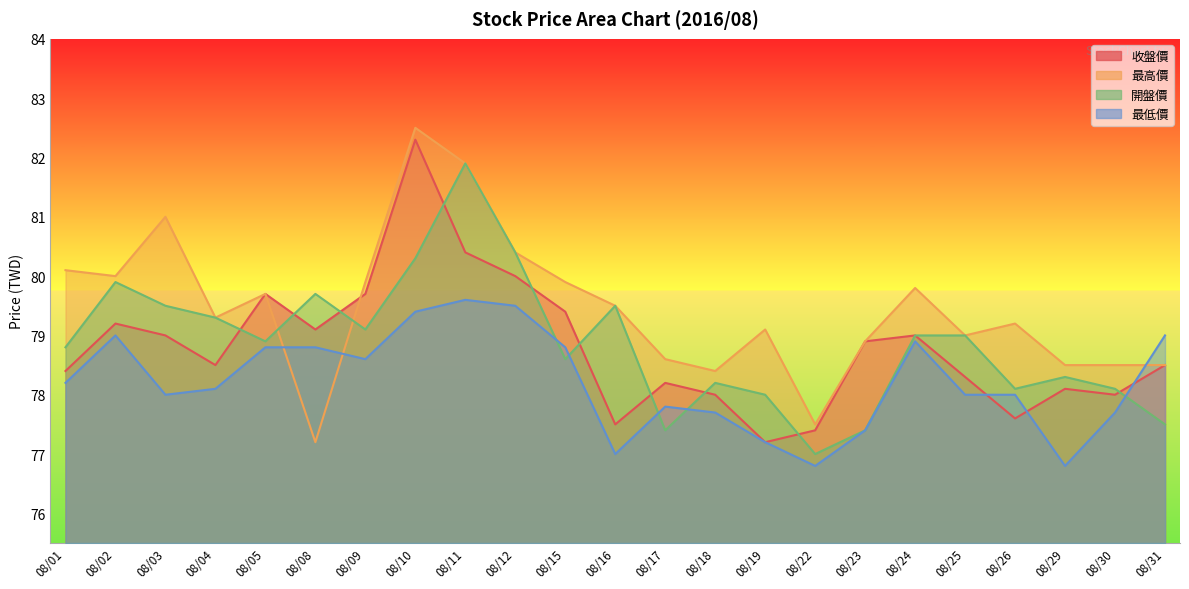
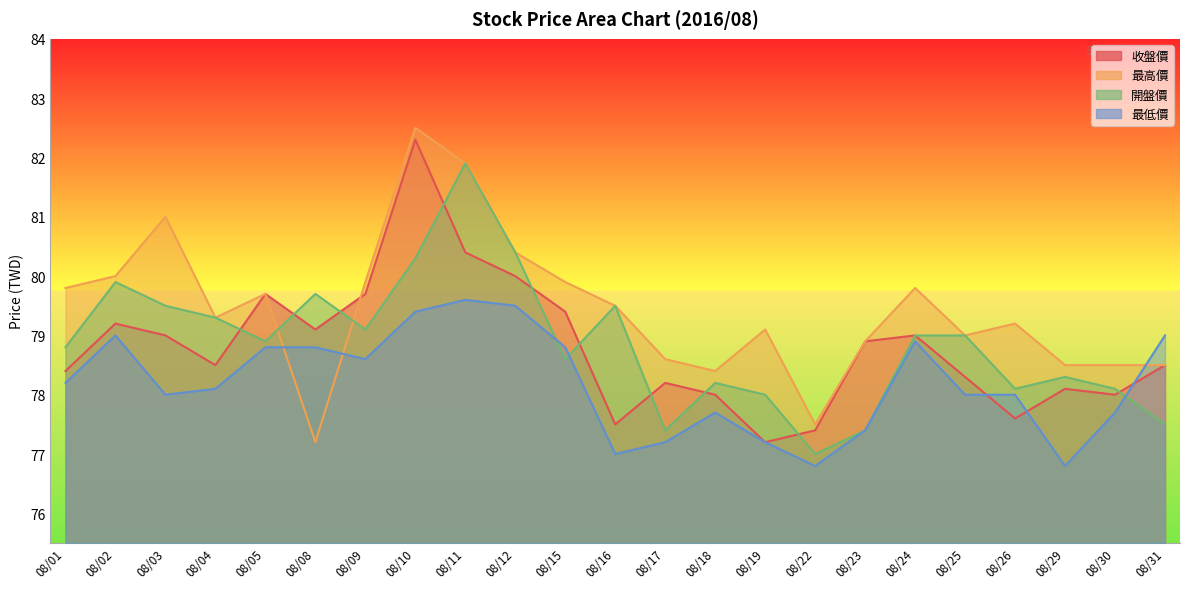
  {
    "收盤價": {
      "08/01": 78.4,
      "08/02": 79.2,
      "08/03": 79.0,
      "08/04": 78.5,
      "08/08": 79.1,
      "08/09": 79.7,
      "08/10": 82.3,
      "08/11": 80.4,
      "08/12": 80.0,
      "08/15": 79.4,
      "08/16": 77.5,
      "08/17": 78.2,
      "08/18": 78.0,
      "08/22": 77.4,
      "08/25": 78.3,
      "08/26": 77.6,
      "08/29": 78.1,
      "08/30": 78.0
    },
    "最高價": {
-     "08/01": 80.1,
+     "08/01": 79.8,
      "08/02": 80.0,
      "08/03": 81.0,
      "08/08": 77.2,
      "08/09": 79.9,
      "08/10": 82.5,
      "08/15": 79.9,
      "08/17": 78.6,
      "08/18": 78.4,
      "08/19": 79.1,
      "08/22": 77.5,
      "08/24": 79.8,
      "08/26": 79.2,
      "08/29": 78.5,
      "08/30": 78.5
    },
    "開盤價": {
      "08/01": 78.8,
      "08/02": 79.9,
      "08/03": 79.5,
      "08/05": 78.9,
      "08/08": 79.7,
      "08/09": 79.1,
      "08/10": 80.3,
      "08/15": 78.6,
      "08/17": 77.4,
      "08/18": 78.2,
      "08/19": 78.0,
      "08/22": 77.0,
      "08/26": 78.1,
      "08/29": 78.3,
      "08/30": 78.1,
      "08/31": 77.5
    },
    "最低價": {
      "08/01": 78.2,
      "08/02": 79.0,
      "08/03": 78.0,
      "08/04": 78.1,
      "08/05": 78.8,
      "08/08": 78.8,
      "08/09": 78.6,
      "08/10": 79.4,
      "08/11": 79.6,
      "08/12": 79.5,
      "08/15": 78.8,
      "08/16": 77.0,
-     "08/17": 77.8,
+     "08/17": 77.2,
      "08/18": 77.7,
      "08/22": 76.8,
      "08/24": 78.9,
      "08/25": 78.0,
      "08/26": 78.0,
      "08/29": 76.8,
      "08/30": 77.7,
      "08/31": 79.0
    }
  }
